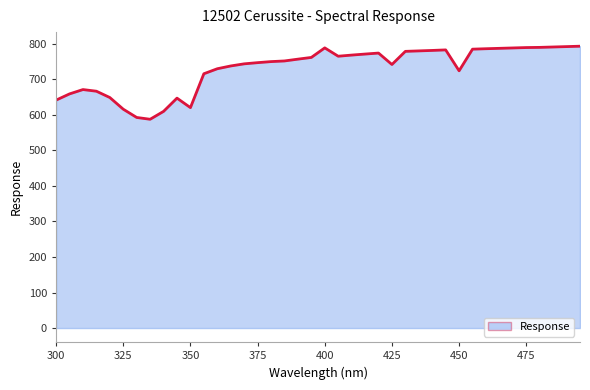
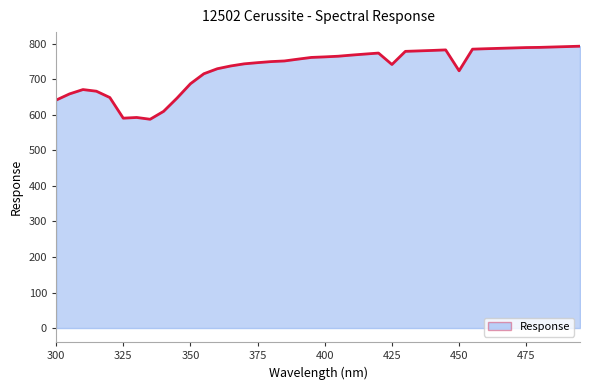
  {
    "300": 640,
-   "325": 620,
-   "350": 620,
+   "325": 590,
+   "350": 690,
    "375": 750,
-   "400": 790,
+   "400": 760,
    "425": 740,
    "450": 720,
    "475": 790
  }
